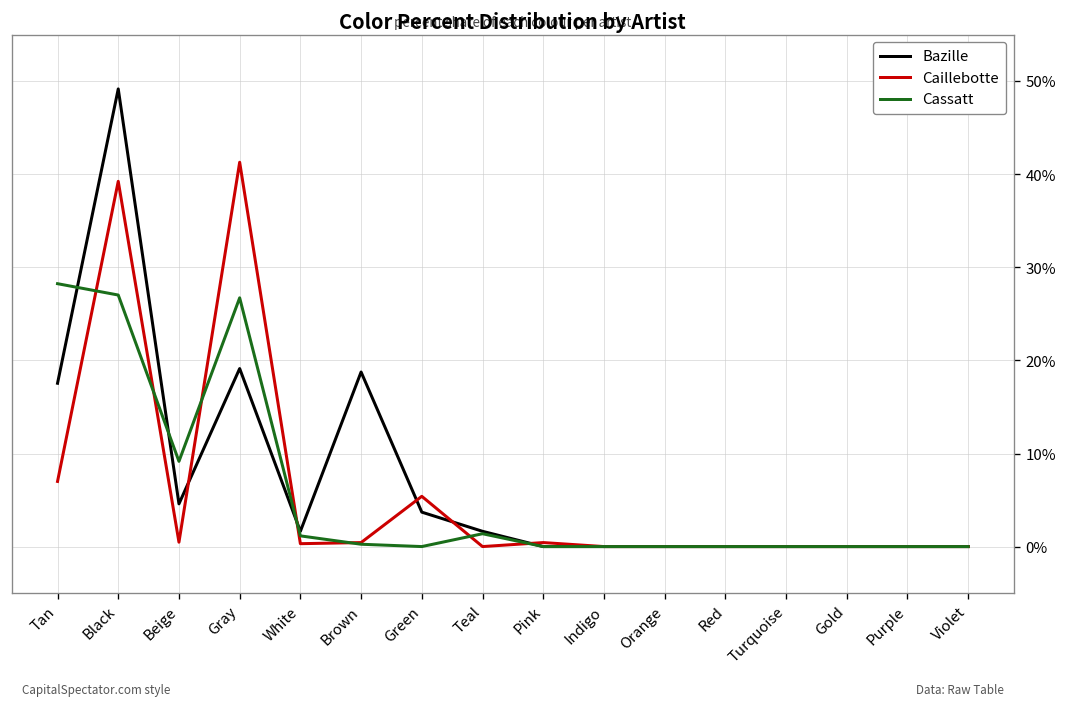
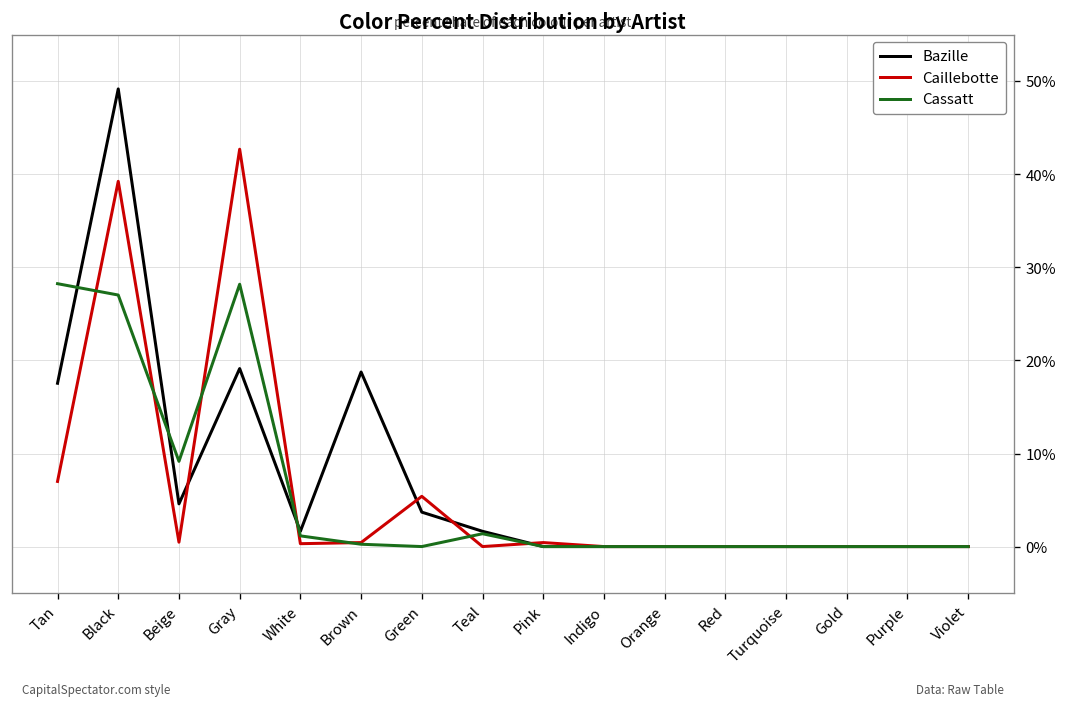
  {
    "Bazille": {
      "Tan": "18%",
      "Black": "49%",
      "Beige": "5%",
      "Gray": "19%",
      "White": "2%",
      "Brown": "19%",
      "Green": "4%"
    },
    "Caillebotte": {
      "Tan": "7%",
      "Black": "39%",
      "Beige": "0%",
-     "Gray": "41%",
+     "Gray": "43%",
      "White": "0%",
      "Green": "5%",
      "Teal": "0%",
      "Pink": "0%"
    },
    "Cassatt": {
      "Tan": "28%",
      "Black": "27%",
      "Beige": "9%",
-     "Gray": "27%",
+     "Gray": "28%",
      "White": "1%",
      "Green": "0%"
    }
  }
